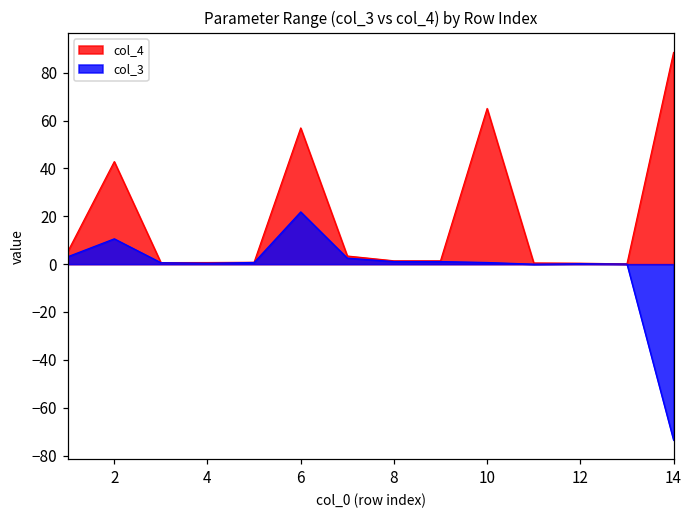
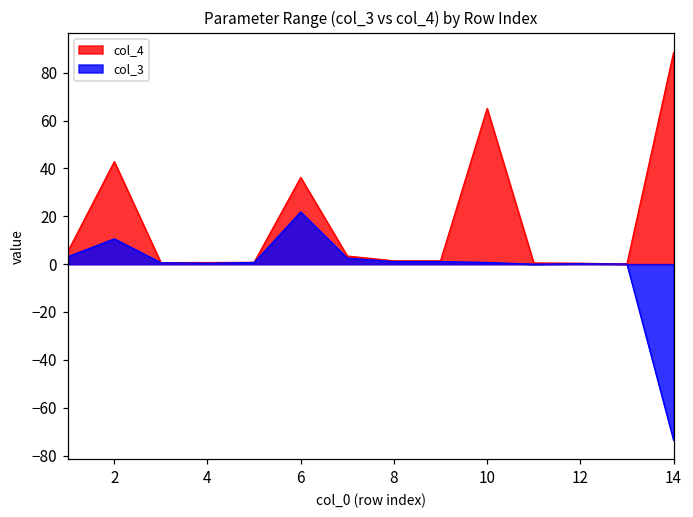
  {
    "col_4": {
      "2": 43,
-     "6": 57,
+     "6": 36,
      "10": 65,
      "14": 89
    }
  }
